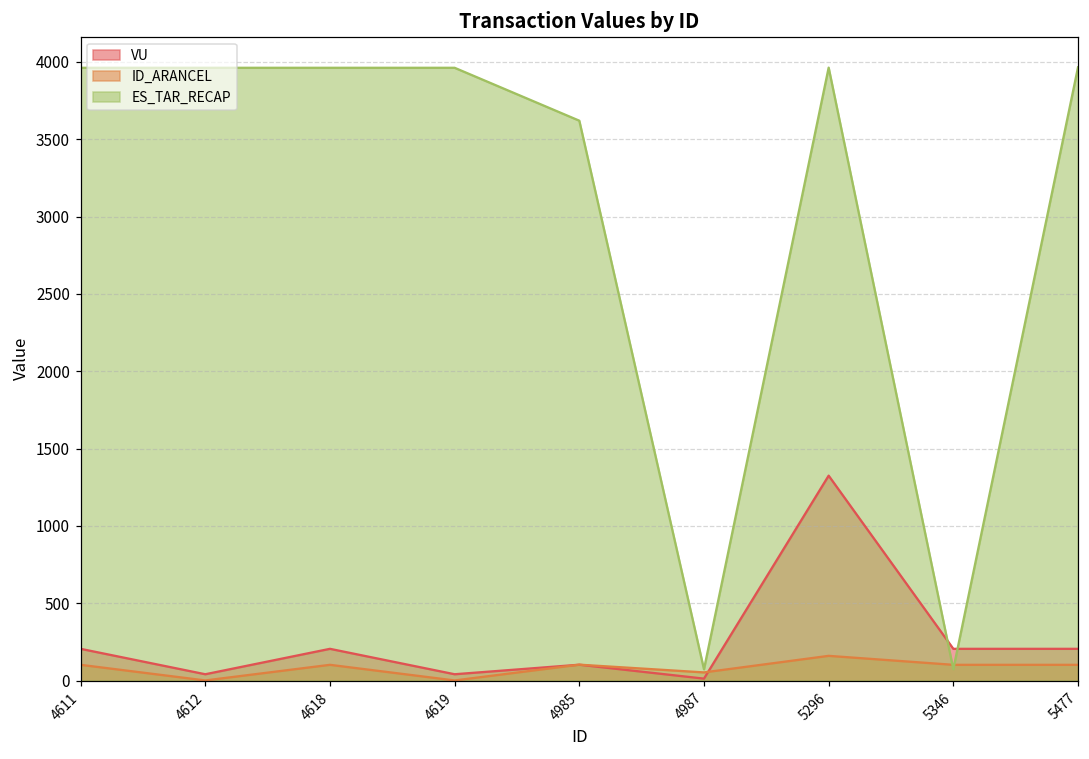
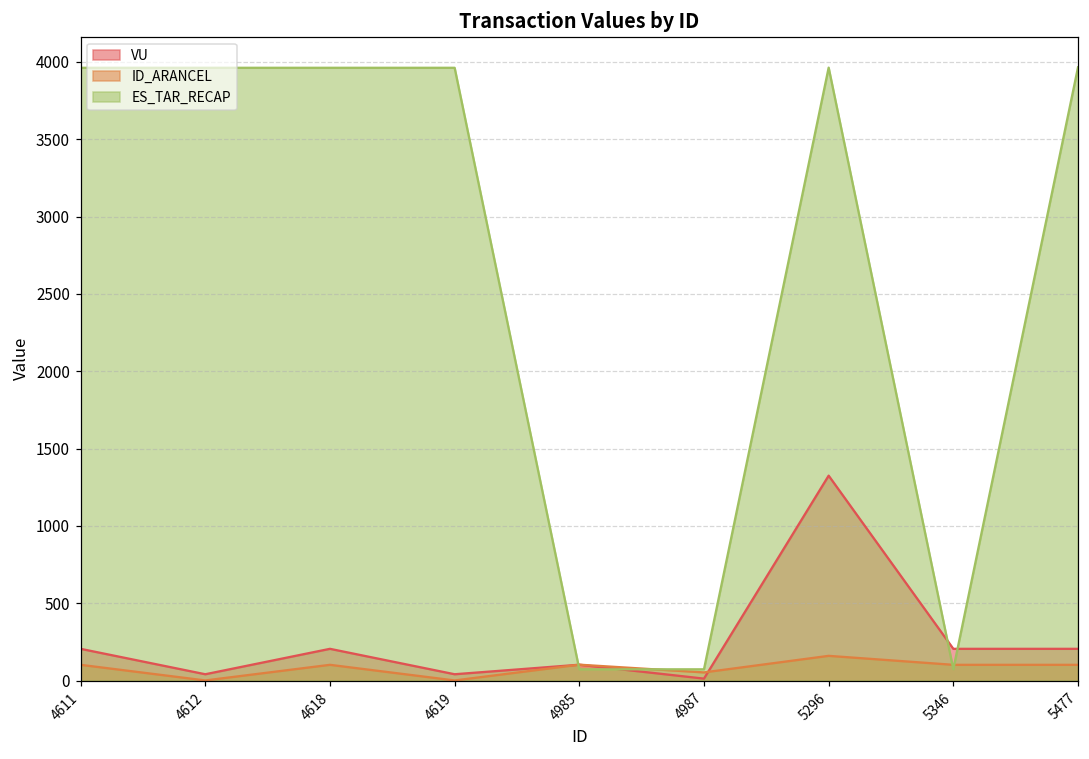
  {
    "ES_TAR_RECAP": {
      "4611": 3960,
      "4618": 3960,
      "4619": 3960,
-     "4985": 3620,
+     "4985": 70,
      "4987": 70,
      "5296": 3960,
      "5346": 70,
      "5477": 3970
    }
  }
